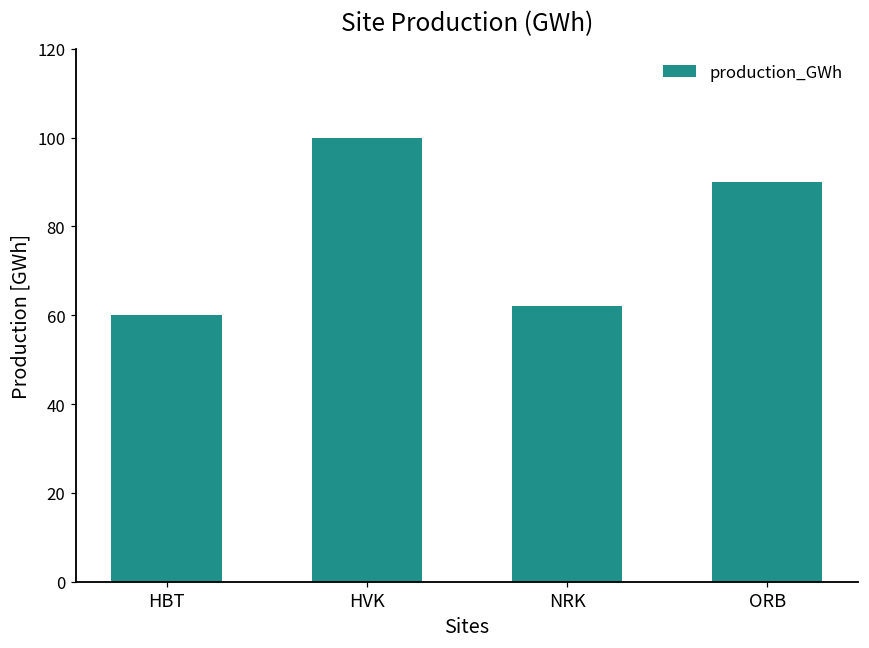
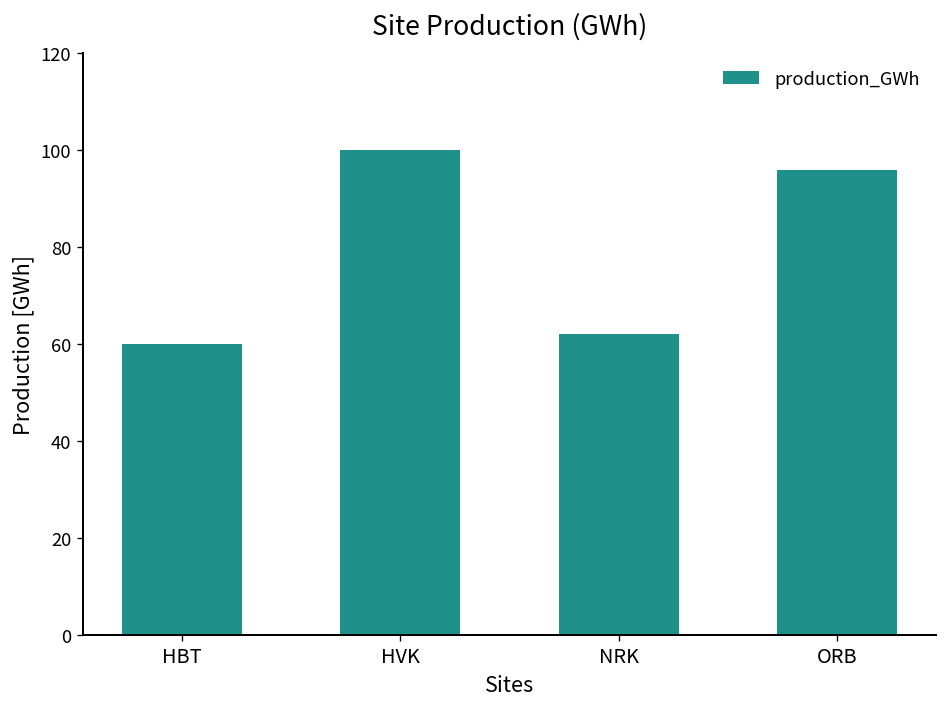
  {
    "HBT": 60,
    "HVK": 100,
    "NRK": 62,
-   "ORB": 90
+   "ORB": 96
  }
